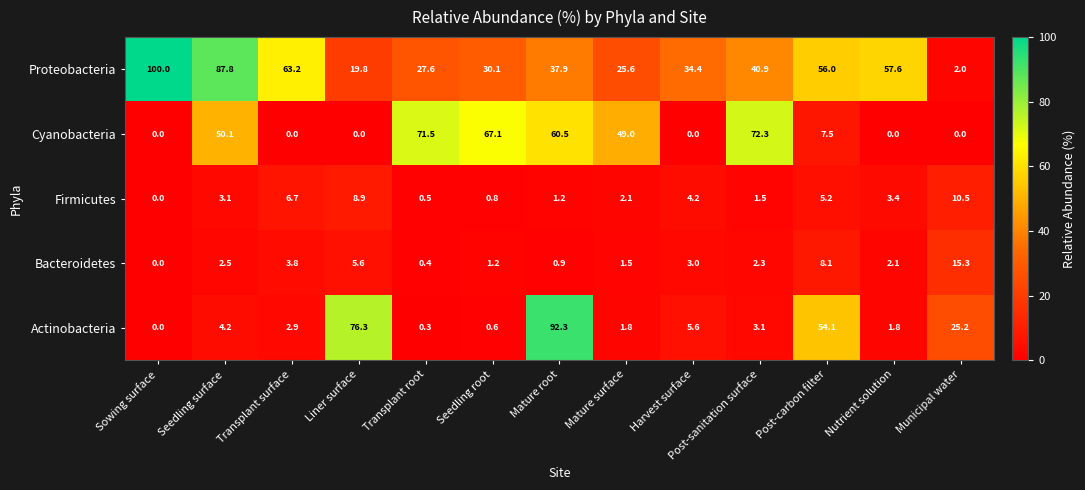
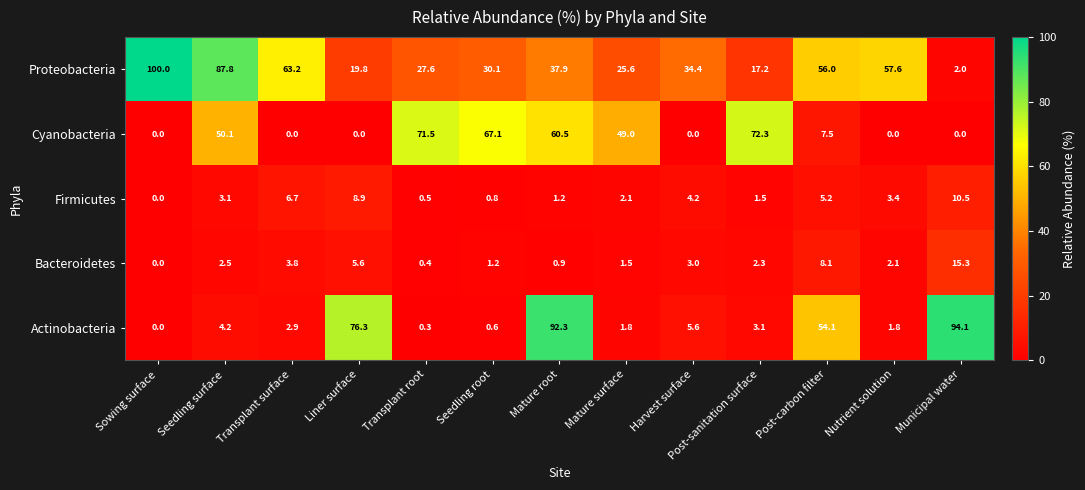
  {
    "Proteobacteria": {
      "Sowing surface": 100.0,
      "Seedling surface": 87.8,
      "Transplant surface": 63.2,
      "Liner surface": 19.8,
      "Transplant root": 27.6,
      "Seedling root": 30.1,
      "Mature root": 37.9,
      "Mature surface": 25.6,
      "Harvest surface": 34.4,
-     "Post-sanitation surface": 40.9,
+     "Post-sanitation surface": 17.2,
      "Post-carbon filter": 56.0,
      "Nutrient solution": 57.6,
      "Municipal water": 2.0
    },
    "Cyanobacteria": {
      "Sowing surface": 0.0,
      "Seedling surface": 50.1,
      "Transplant surface": 0.0,
      "Liner surface": 0.0,
      "Transplant root": 71.5,
      "Seedling root": 67.1,
      "Mature root": 60.5,
      "Mature surface": 49.0,
      "Harvest surface": 0.0,
      "Post-sanitation surface": 72.3,
      "Post-carbon filter": 7.5,
      "Nutrient solution": 0.0,
      "Municipal water": 0.0
    },
    "Firmicutes": {
      "Sowing surface": 0.0,
      "Seedling surface": 3.1,
      "Transplant surface": 6.7,
      "Liner surface": 8.9,
      "Transplant root": 0.5,
      "Seedling root": 0.8,
      "Mature root": 1.2,
      "Mature surface": 2.1,
      "Harvest surface": 4.2,
      "Post-sanitation surface": 1.5,
      "Post-carbon filter": 5.2,
      "Nutrient solution": 3.4,
      "Municipal water": 10.5
    },
    "Bacteroidetes": {
      "Sowing surface": 0.0,
      "Seedling surface": 2.5,
      "Transplant surface": 3.8,
      "Liner surface": 5.6,
      "Transplant root": 0.4,
      "Seedling root": 1.2,
      "Mature root": 0.9,
      "Mature surface": 1.5,
      "Harvest surface": 3.0,
      "Post-sanitation surface": 2.3,
      "Post-carbon filter": 8.1,
      "Nutrient solution": 2.1,
      "Municipal water": 15.3
    },
    "Actinobacteria": {
      "Sowing surface": 0.0,
      "Seedling surface": 4.2,
      "Transplant surface": 2.9,
      "Liner surface": 76.3,
      "Transplant root": 0.3,
      "Seedling root": 0.6,
      "Mature root": 92.3,
      "Mature surface": 1.8,
      "Harvest surface": 5.6,
      "Post-sanitation surface": 3.1,
      "Post-carbon filter": 54.1,
      "Nutrient solution": 1.8,
-     "Municipal water": 25.2
+     "Municipal water": 94.1
    }
  }
